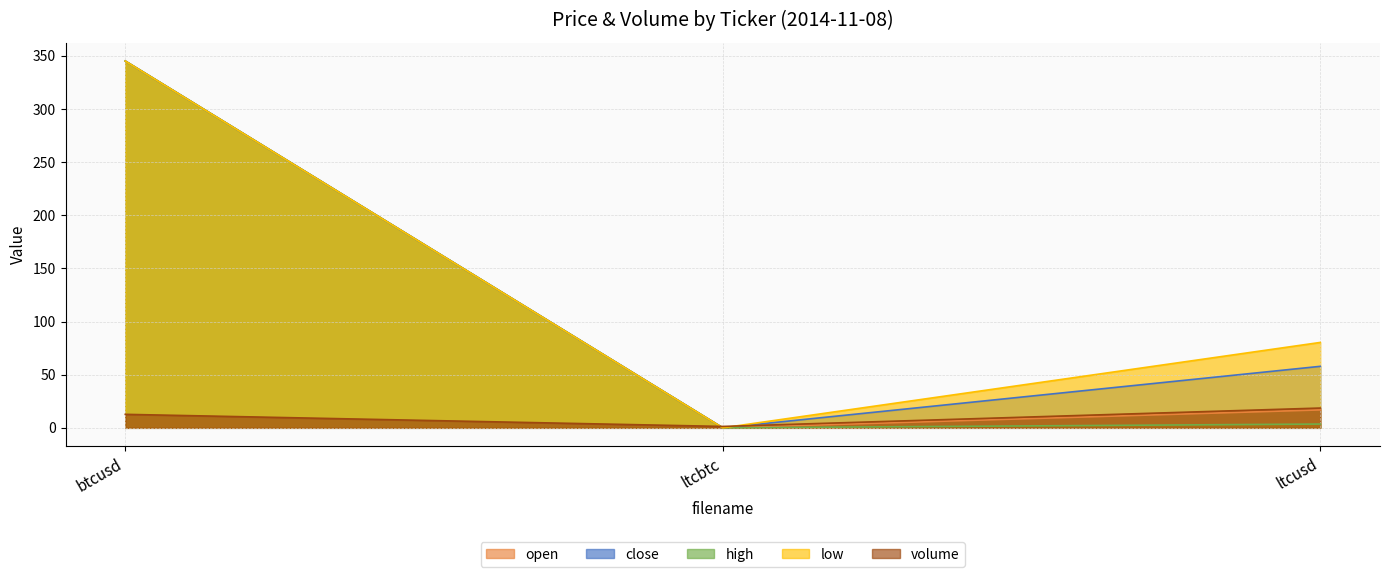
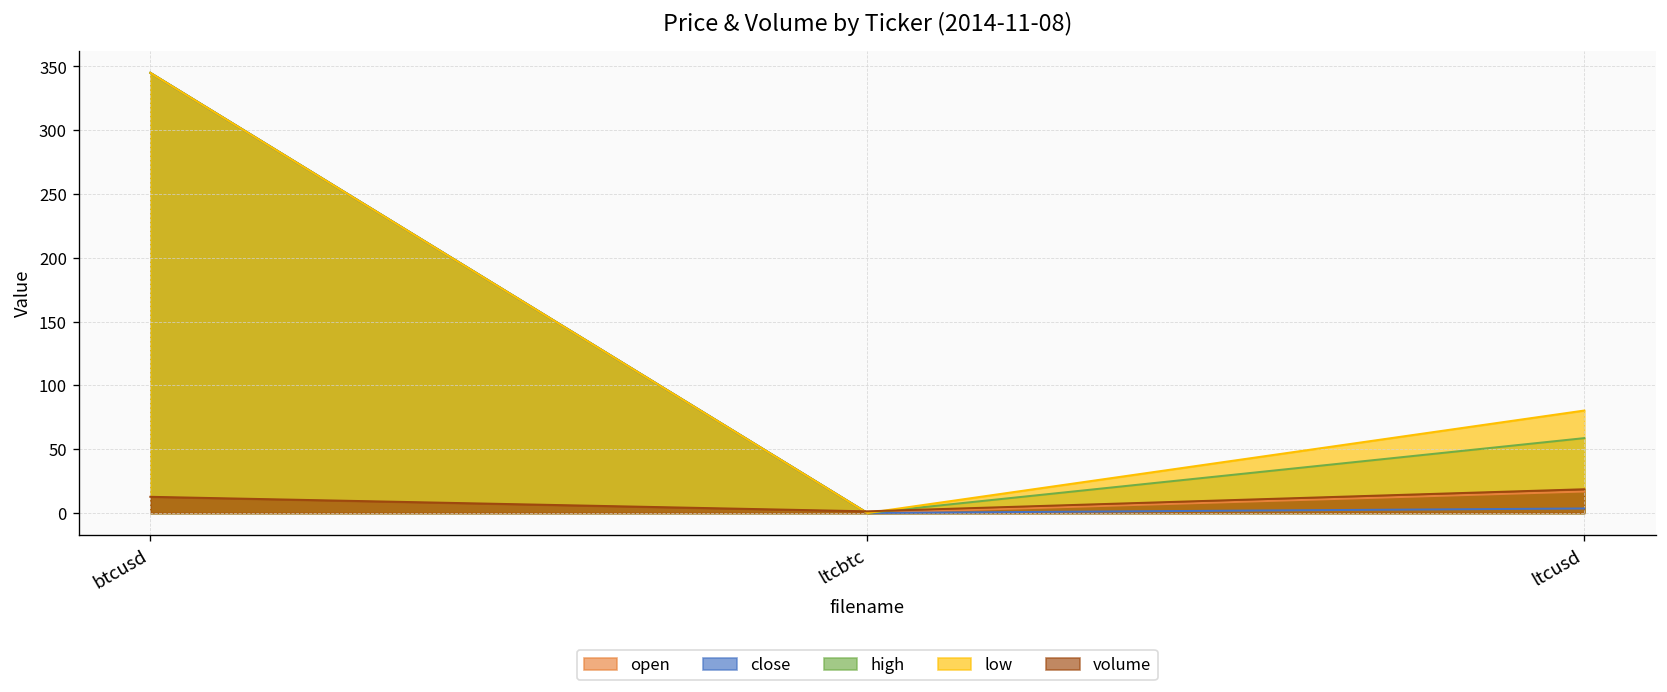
  {
    "close": {
-     "ltcusd": 58
+     "ltcusd": 4
    },
    "high": {
-     "ltcusd": 4
+     "ltcusd": 59
    },
    "low": {
      "ltcusd": 80
    },
    "volume": {
      "btcusd": 13
    }
  }
